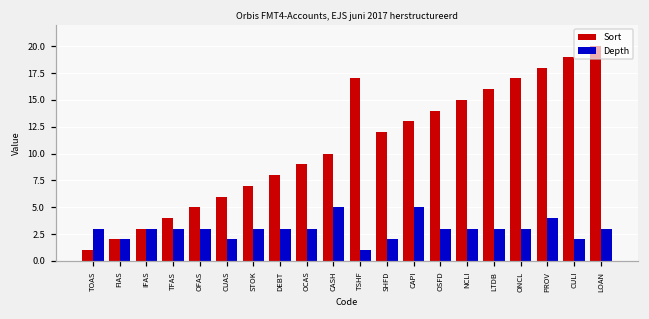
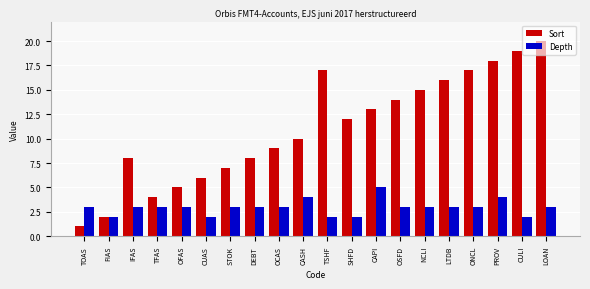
  {
    "Sort": {
      "TOAS": 1,
      "FIAS": 2,
-     "IFAS": 3,
+     "IFAS": 8,
      "TFAS": 4,
      "OFAS": 5,
      "CUAS": 6,
      "STOK": 7,
      "DEBT": 8,
      "OCAS": 9,
      "CASH": 10,
      "TSHF": 17,
      "SHFD": 12,
      "CAPI": 13,
      "OSFD": 14,
      "NCLI": 15,
      "LTDB": 16,
      "ONCL": 17,
      "PROV": 18,
      "CULI": 19
    },
    "Depth": {
      "TOAS": 3,
      "FIAS": 2,
      "IFAS": 3,
      "TFAS": 3,
      "OFAS": 3,
      "CUAS": 2,
      "STOK": 3,
      "DEBT": 3,
      "OCAS": 3,
-     "CASH": 5,
-     "TSHF": 1,
+     "CASH": 4,
+     "TSHF": 2,
      "SHFD": 2,
      "CAPI": 5,
      "OSFD": 3,
      "NCLI": 3,
      "LTDB": 3,
      "ONCL": 3,
      "PROV": 4,
      "CULI": 2,
      "LOAN": 3
    }
  }
